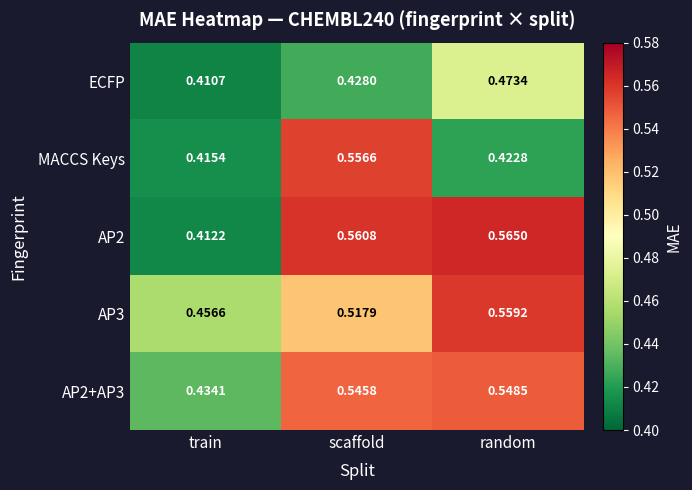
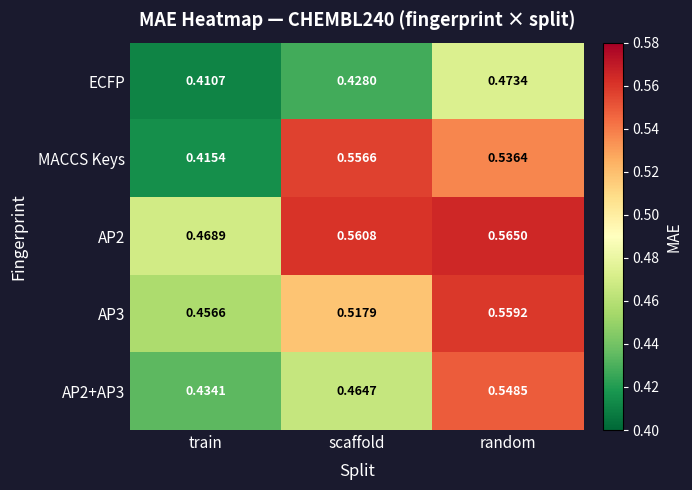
  {
    "ECFP": {
      "scaffold": 0.4280,
      "random": 0.4734
    },
    "MACCS Keys": {
      "train": 0.4154,
      "scaffold": 0.5566,
-     "random": 0.4228
+     "random": 0.5364
    },
    "AP2": {
-     "train": 0.4122,
+     "train": 0.4689,
      "scaffold": 0.5608,
      "random": 0.5650
    },
    "AP3": {
      "train": 0.4566,
      "scaffold": 0.5179,
      "random": 0.5592
    },
    "AP2+AP3": {
      "train": 0.4341,
-     "scaffold": 0.5458,
+     "scaffold": 0.4647,
      "random": 0.5485
    }
  }
